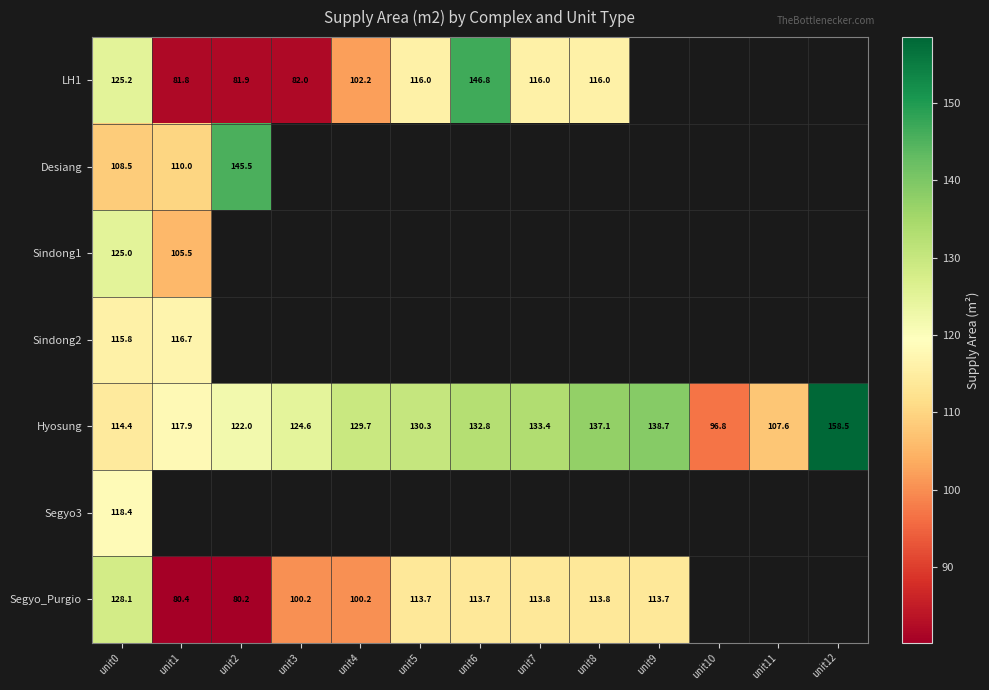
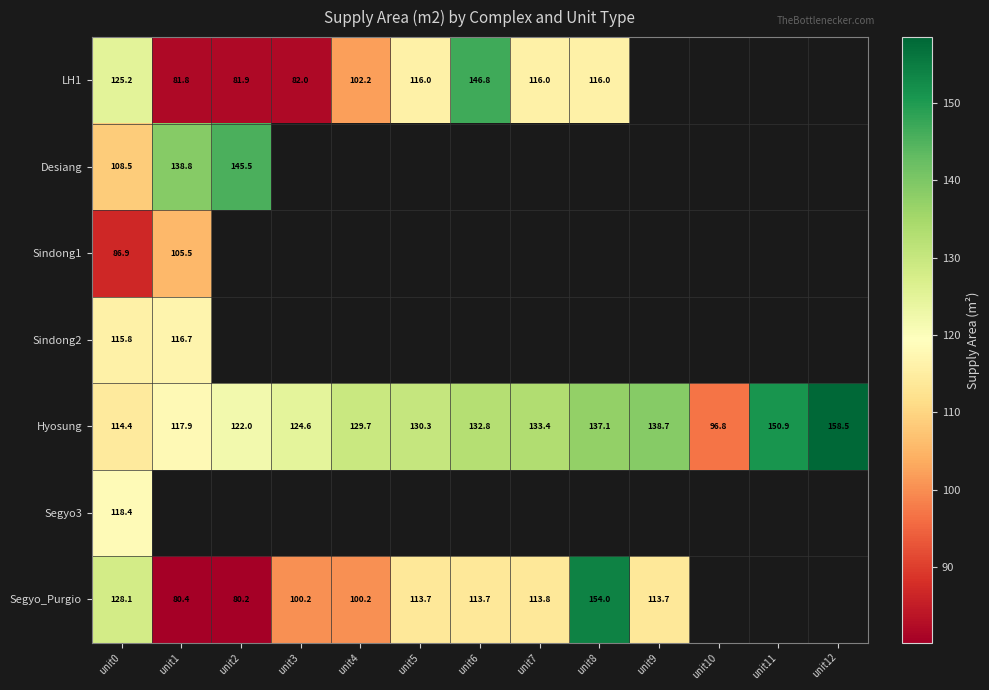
  {
    "LH1": {
      "unit0": 125.2,
      "unit1": 81.8,
      "unit2": 81.9,
      "unit3": 82.0,
      "unit4": 102.2,
      "unit5": 116.0,
      "unit6": 146.8,
      "unit7": 116.0,
      "unit8": 116.0
    },
    "Desiang": {
      "unit0": 108.5,
-     "unit1": 110.0,
+     "unit1": 138.8,
      "unit2": 145.5
    },
    "Sindong1": {
-     "unit0": 125.0,
+     "unit0": 86.9,
      "unit1": 105.5
    },
    "Sindong2": {
      "unit0": 115.8,
      "unit1": 116.7
    },
    "Hyosung": {
      "unit0": 114.4,
      "unit1": 117.9,
      "unit2": 122.0,
      "unit3": 124.6,
      "unit4": 129.7,
      "unit5": 130.3,
      "unit6": 132.8,
      "unit7": 133.4,
      "unit8": 137.1,
      "unit9": 138.7,
      "unit10": 96.8,
-     "unit11": 107.6,
+     "unit11": 150.9,
      "unit12": 158.5
    },
    "Segyo3": {
      "unit0": 118.4
    },
    "Segyo_Purgio": {
      "unit0": 128.1,
      "unit1": 80.4,
      "unit2": 80.2,
      "unit3": 100.2,
      "unit4": 100.2,
      "unit5": 113.7,
      "unit6": 113.7,
      "unit7": 113.8,
-     "unit8": 113.8,
+     "unit8": 154.0,
      "unit9": 113.7
    }
  }
